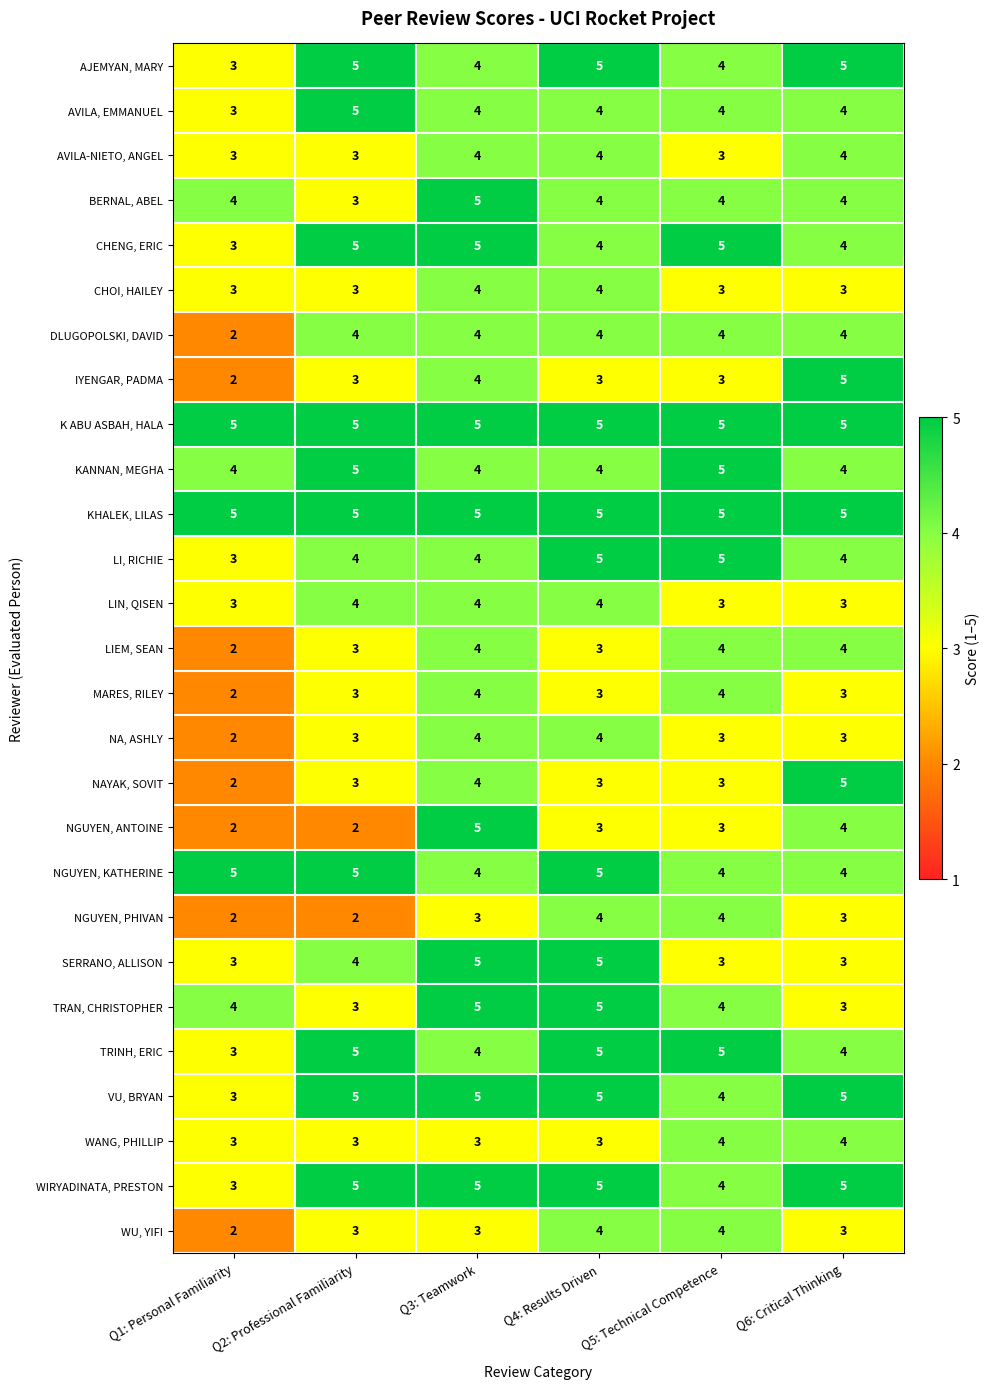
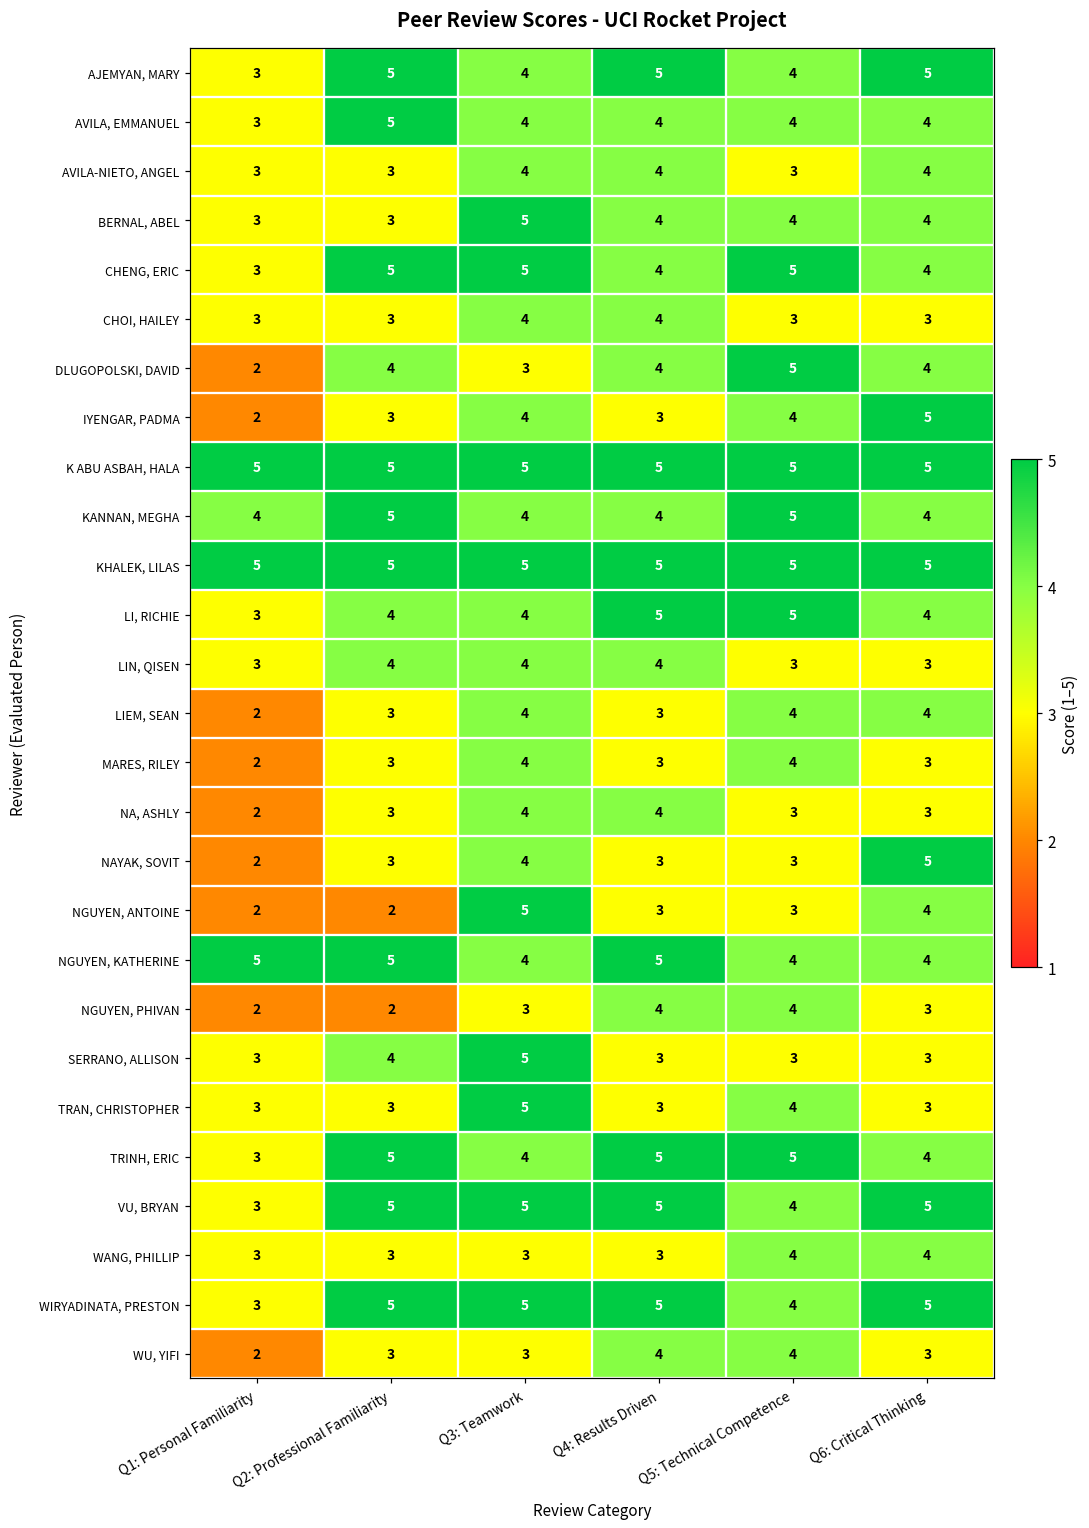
  {
    "AJEMYAN, MARY": {
      "Q1: Personal Familiarity": 3,
      "Q2: Professional Familiarity": 5,
      "Q3: Teamwork": 4,
      "Q4: Results Driven": 5,
      "Q5: Technical Competence": 4,
      "Q6: Critical Thinking": 5
    },
    "AVILA, EMMANUEL": {
      "Q1: Personal Familiarity": 3,
      "Q2: Professional Familiarity": 5,
      "Q3: Teamwork": 4,
      "Q4: Results Driven": 4,
      "Q5: Technical Competence": 4,
      "Q6: Critical Thinking": 4
    },
    "AVILA-NIETO, ANGEL": {
      "Q1: Personal Familiarity": 3,
      "Q2: Professional Familiarity": 3,
      "Q3: Teamwork": 4,
      "Q4: Results Driven": 4,
      "Q5: Technical Competence": 3,
      "Q6: Critical Thinking": 4
    },
    "BERNAL, ABEL": {
-     "Q1: Personal Familiarity": 4,
+     "Q1: Personal Familiarity": 3,
      "Q2: Professional Familiarity": 3,
      "Q3: Teamwork": 5,
      "Q4: Results Driven": 4,
      "Q5: Technical Competence": 4,
      "Q6: Critical Thinking": 4
    },
    "CHENG, ERIC": {
      "Q1: Personal Familiarity": 3,
      "Q2: Professional Familiarity": 5,
      "Q3: Teamwork": 5,
      "Q4: Results Driven": 4,
      "Q5: Technical Competence": 5,
      "Q6: Critical Thinking": 4
    },
    "CHOI, HAILEY": {
      "Q1: Personal Familiarity": 3,
      "Q2: Professional Familiarity": 3,
      "Q3: Teamwork": 4,
      "Q4: Results Driven": 4,
      "Q5: Technical Competence": 3,
      "Q6: Critical Thinking": 3
    },
    "DLUGOPOLSKI, DAVID": {
      "Q1: Personal Familiarity": 2,
      "Q2: Professional Familiarity": 4,
-     "Q3: Teamwork": 4,
+     "Q3: Teamwork": 3,
      "Q4: Results Driven": 4,
-     "Q5: Technical Competence": 4,
+     "Q5: Technical Competence": 5,
      "Q6: Critical Thinking": 4
    },
    "IYENGAR, PADMA": {
      "Q1: Personal Familiarity": 2,
      "Q2: Professional Familiarity": 3,
      "Q3: Teamwork": 4,
      "Q4: Results Driven": 3,
-     "Q5: Technical Competence": 3,
+     "Q5: Technical Competence": 4,
      "Q6: Critical Thinking": 5
    },
    "K ABU ASBAH, HALA": {
      "Q1: Personal Familiarity": 5,
      "Q2: Professional Familiarity": 5,
      "Q3: Teamwork": 5,
      "Q4: Results Driven": 5,
      "Q5: Technical Competence": 5,
      "Q6: Critical Thinking": 5
    },
    "KANNAN, MEGHA": {
      "Q1: Personal Familiarity": 4,
      "Q2: Professional Familiarity": 5,
      "Q3: Teamwork": 4,
      "Q4: Results Driven": 4,
      "Q5: Technical Competence": 5,
      "Q6: Critical Thinking": 4
    },
    "KHALEK, LILAS": {
      "Q1: Personal Familiarity": 5,
      "Q2: Professional Familiarity": 5,
      "Q3: Teamwork": 5,
      "Q4: Results Driven": 5,
      "Q5: Technical Competence": 5,
      "Q6: Critical Thinking": 5
    },
    "LI, RICHIE": {
      "Q1: Personal Familiarity": 3,
      "Q2: Professional Familiarity": 4,
      "Q3: Teamwork": 4,
      "Q4: Results Driven": 5,
      "Q5: Technical Competence": 5,
      "Q6: Critical Thinking": 4
    },
    "LIN, QISEN": {
      "Q1: Personal Familiarity": 3,
      "Q2: Professional Familiarity": 4,
      "Q3: Teamwork": 4,
      "Q4: Results Driven": 4,
      "Q5: Technical Competence": 3,
      "Q6: Critical Thinking": 3
    },
    "LIEM, SEAN": {
      "Q1: Personal Familiarity": 2,
      "Q2: Professional Familiarity": 3,
      "Q3: Teamwork": 4,
      "Q4: Results Driven": 3,
      "Q5: Technical Competence": 4,
      "Q6: Critical Thinking": 4
    },
    "MARES, RILEY": {
      "Q1: Personal Familiarity": 2,
      "Q2: Professional Familiarity": 3,
      "Q3: Teamwork": 4,
      "Q4: Results Driven": 3,
      "Q5: Technical Competence": 4,
      "Q6: Critical Thinking": 3
    },
    "NA, ASHLY": {
      "Q1: Personal Familiarity": 2,
      "Q2: Professional Familiarity": 3,
      "Q3: Teamwork": 4,
      "Q4: Results Driven": 4,
      "Q5: Technical Competence": 3,
      "Q6: Critical Thinking": 3
    },
    "NAYAK, SOVIT": {
      "Q1: Personal Familiarity": 2,
      "Q2: Professional Familiarity": 3,
      "Q3: Teamwork": 4,
      "Q4: Results Driven": 3,
      "Q5: Technical Competence": 3,
      "Q6: Critical Thinking": 5
    },
    "NGUYEN, ANTOINE": {
      "Q1: Personal Familiarity": 2,
      "Q2: Professional Familiarity": 2,
      "Q3: Teamwork": 5,
      "Q4: Results Driven": 3,
      "Q5: Technical Competence": 3,
      "Q6: Critical Thinking": 4
    },
    "NGUYEN, KATHERINE": {
      "Q1: Personal Familiarity": 5,
      "Q2: Professional Familiarity": 5,
      "Q3: Teamwork": 4,
      "Q4: Results Driven": 5,
      "Q5: Technical Competence": 4,
      "Q6: Critical Thinking": 4
    },
    "NGUYEN, PHIVAN": {
      "Q1: Personal Familiarity": 2,
      "Q2: Professional Familiarity": 2,
      "Q3: Teamwork": 3,
      "Q4: Results Driven": 4,
      "Q5: Technical Competence": 4,
      "Q6: Critical Thinking": 3
    },
    "SERRANO, ALLISON": {
      "Q1: Personal Familiarity": 3,
      "Q2: Professional Familiarity": 4,
      "Q3: Teamwork": 5,
-     "Q4: Results Driven": 5,
+     "Q4: Results Driven": 3,
      "Q5: Technical Competence": 3,
      "Q6: Critical Thinking": 3
    },
    "TRAN, CHRISTOPHER": {
-     "Q1: Personal Familiarity": 4,
+     "Q1: Personal Familiarity": 3,
      "Q2: Professional Familiarity": 3,
      "Q3: Teamwork": 5,
-     "Q4: Results Driven": 5,
+     "Q4: Results Driven": 3,
      "Q5: Technical Competence": 4,
      "Q6: Critical Thinking": 3
    },
    "TRINH, ERIC": {
      "Q1: Personal Familiarity": 3,
      "Q2: Professional Familiarity": 5,
      "Q3: Teamwork": 4,
      "Q4: Results Driven": 5,
      "Q5: Technical Competence": 5,
      "Q6: Critical Thinking": 4
    },
    "VU, BRYAN": {
      "Q1: Personal Familiarity": 3,
      "Q2: Professional Familiarity": 5,
      "Q3: Teamwork": 5,
      "Q4: Results Driven": 5,
      "Q5: Technical Competence": 4,
      "Q6: Critical Thinking": 5
    },
    "WANG, PHILLIP": {
      "Q1: Personal Familiarity": 3,
      "Q2: Professional Familiarity": 3,
      "Q3: Teamwork": 3,
      "Q4: Results Driven": 3,
      "Q5: Technical Competence": 4,
      "Q6: Critical Thinking": 4
    },
    "WIRYADINATA, PRESTON": {
      "Q1: Personal Familiarity": 3,
      "Q2: Professional Familiarity": 5,
      "Q3: Teamwork": 5,
      "Q4: Results Driven": 5,
      "Q5: Technical Competence": 4,
      "Q6: Critical Thinking": 5
    },
    "WU, YIFI": {
      "Q1: Personal Familiarity": 2,
      "Q2: Professional Familiarity": 3,
      "Q3: Teamwork": 3,
      "Q4: Results Driven": 4,
      "Q5: Technical Competence": 4,
      "Q6: Critical Thinking": 3
    }
  }
